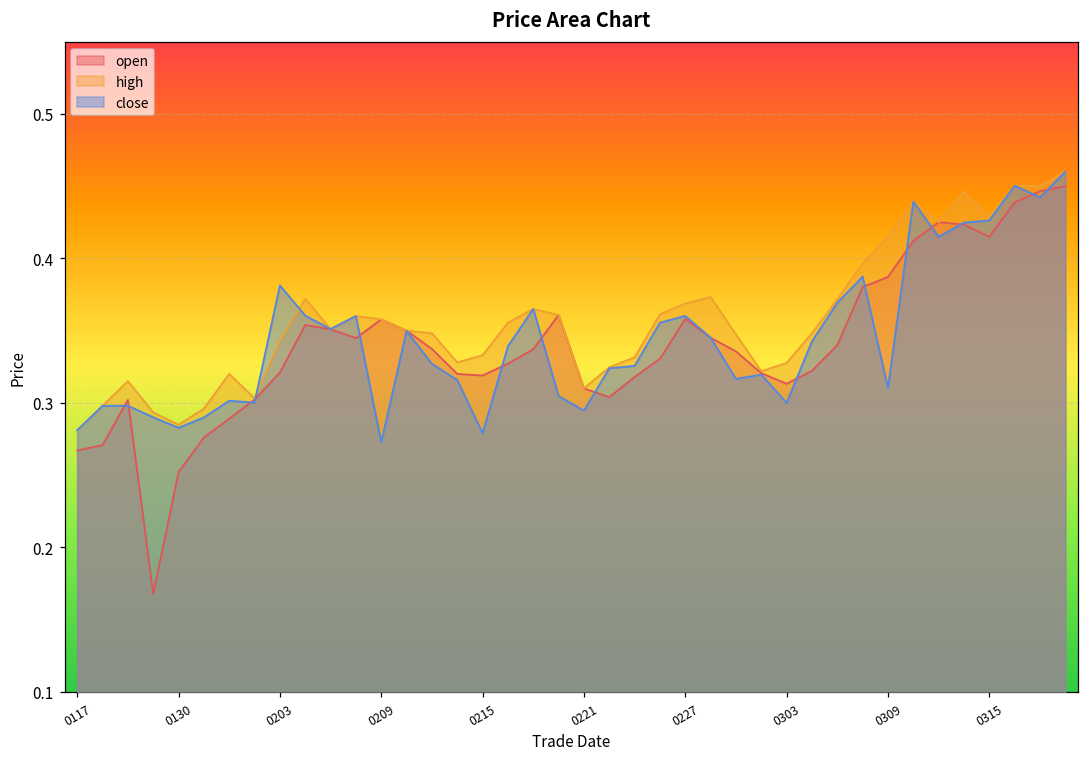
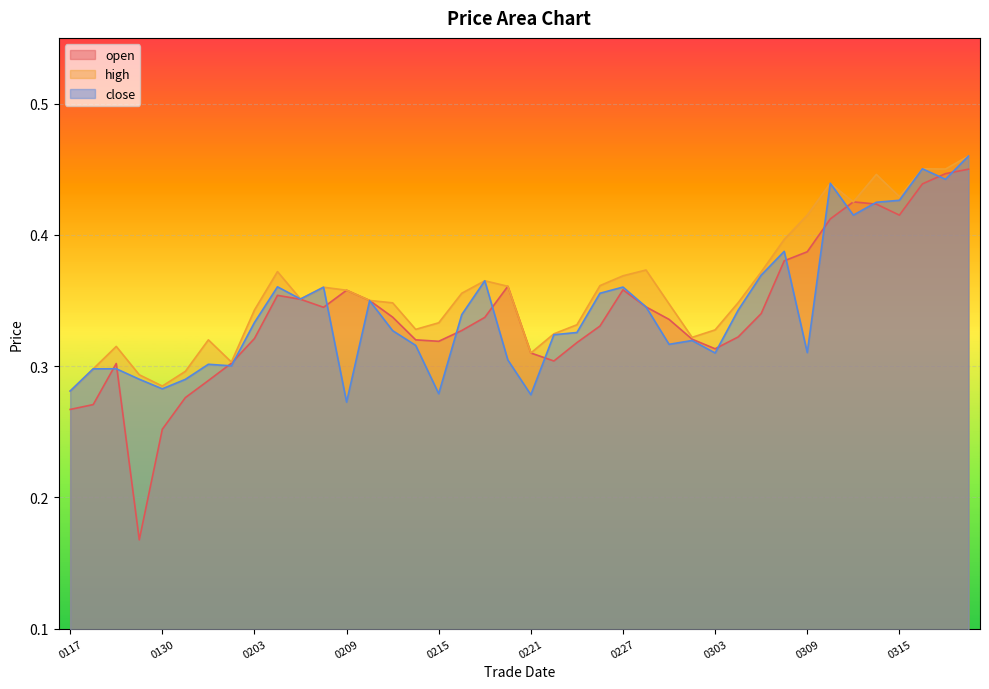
  {
    "close": {
      "0130": 0.283,
-     "0203": 0.381,
+     "0203": 0.333,
      "0209": 0.273,
      "0215": 0.279,
-     "0221": 0.295,
+     "0221": 0.278,
      "0227": 0.360,
-     "0303": 0.30,
+     "0303": 0.31,
      "0309": 0.310,
      "0315": 0.426
    }
  }
